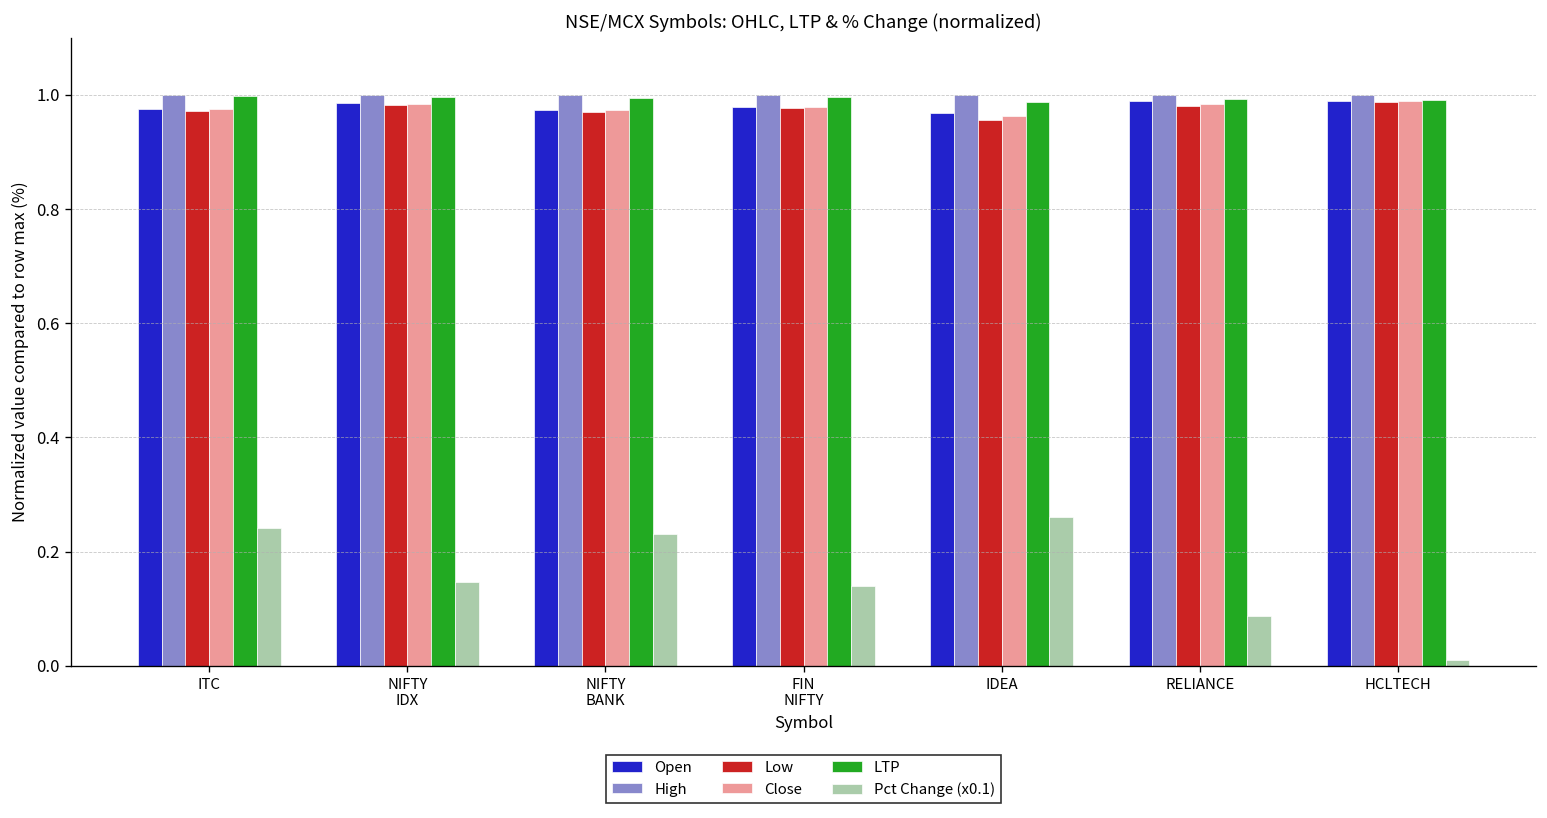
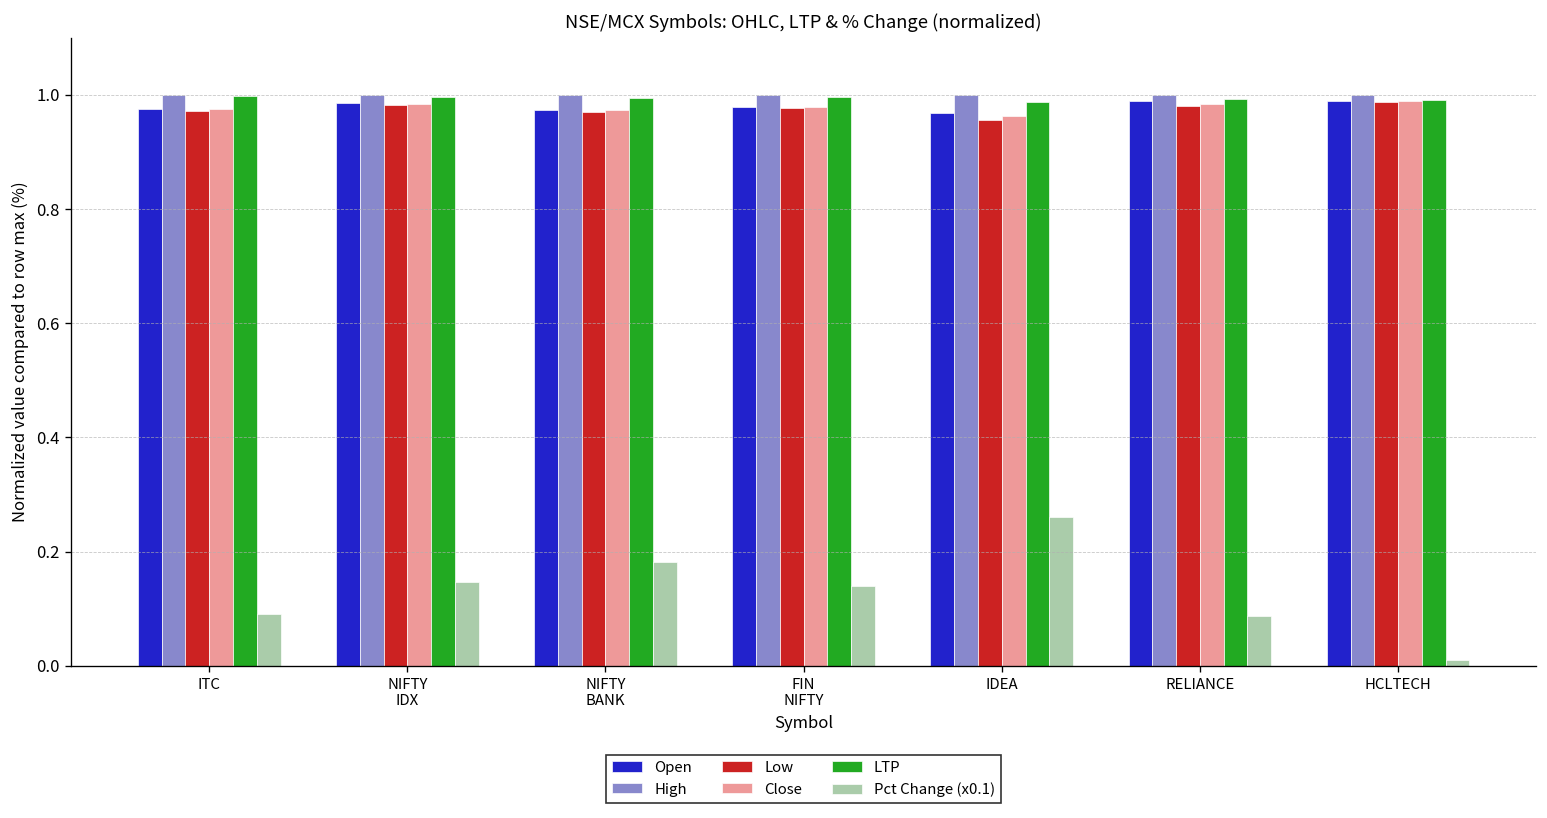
  {
    "Open": {
      "ITC": 0.97,
      "NIFTY IDX": 0.99,
      "NIFTY BANK": 0.97,
      "FIN NIFTY": 0.98,
      "IDEA": 0.97,
      "RELIANCE": 0.99,
      "HCLTECH": 0.99
    },
    "High": {
      "ITC": 1.00,
      "NIFTY IDX": 1.00,
      "NIFTY BANK": 1.00,
      "FIN NIFTY": 1.00,
      "IDEA": 1.00,
      "RELIANCE": 1.00,
      "HCLTECH": 1.00
    },
    "Low": {
      "ITC": 0.97,
      "NIFTY IDX": 0.98,
      "NIFTY BANK": 0.97,
      "FIN NIFTY": 0.98,
      "IDEA": 0.96,
      "RELIANCE": 0.98,
      "HCLTECH": 0.99
    },
    "Close": {
      "ITC": 0.97,
      "NIFTY IDX": 0.98,
      "NIFTY BANK": 0.97,
      "FIN NIFTY": 0.98,
      "IDEA": 0.96,
      "RELIANCE": 0.98,
      "HCLTECH": 0.99
    },
    "LTP": {
      "ITC": 1.00,
      "NIFTY IDX": 1.00,
      "NIFTY BANK": 0.99,
      "FIN NIFTY": 1.00,
      "IDEA": 0.99,
      "RELIANCE": 0.99,
      "HCLTECH": 0.99
    },
    "Pct Change (x0.1)": {
-     "ITC": 0.24,
+     "ITC": 0.09,
      "NIFTY IDX": 0.15,
-     "NIFTY BANK": 0.23,
+     "NIFTY BANK": 0.18,
      "FIN NIFTY": 0.14,
      "IDEA": 0.26,
      "RELIANCE": 0.09,
      "HCLTECH": 0.01
    }
  }
